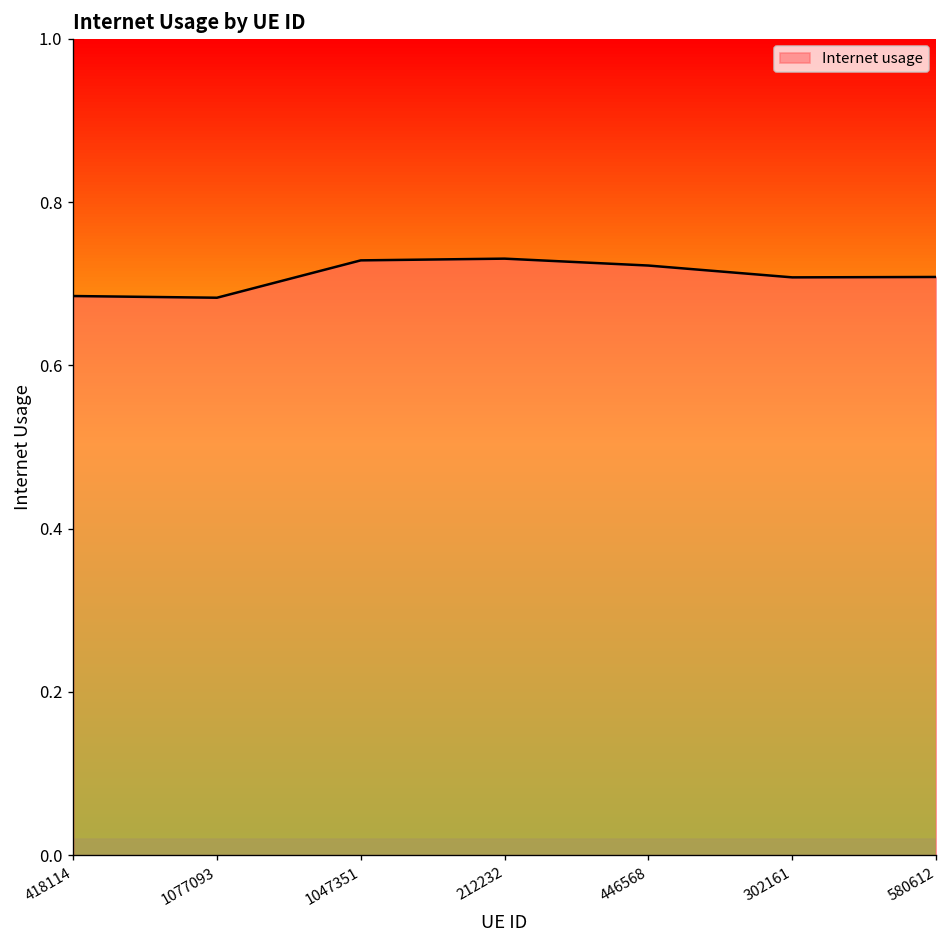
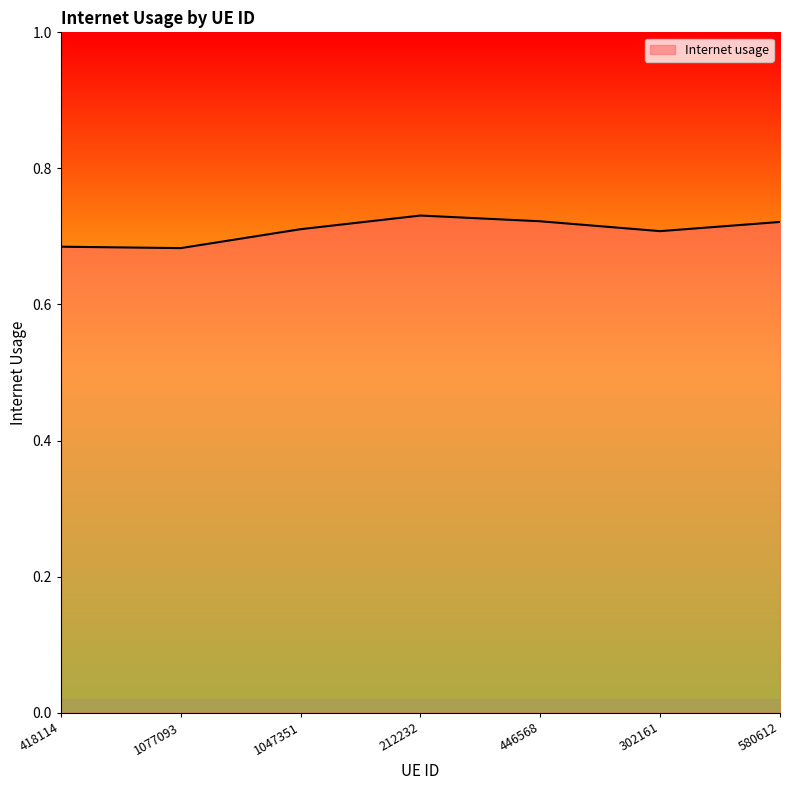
  {
    "418114": 0.68,
    "1077093": 0.68,
-   "1047351": 0.73,
+   "1047351": 0.71,
    "212232": 0.73,
    "446568": 0.72,
    "302161": 0.71,
-   "580612": 0.71
+   "580612": 0.72
  }
